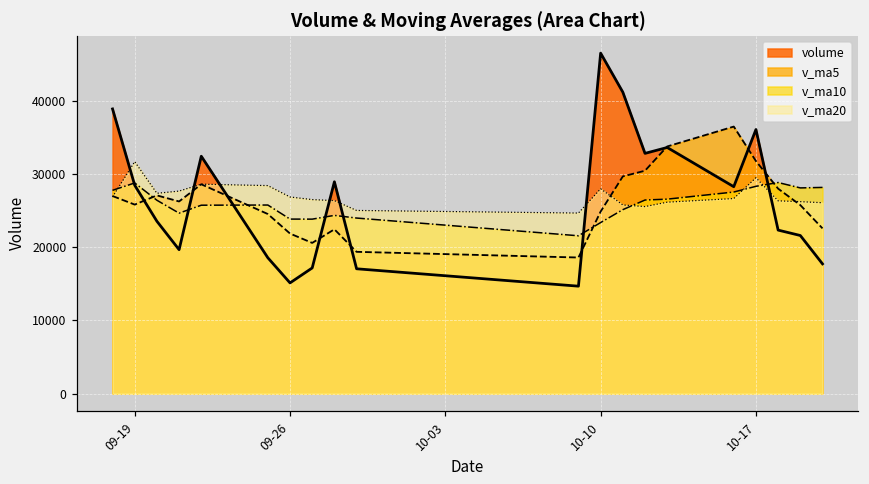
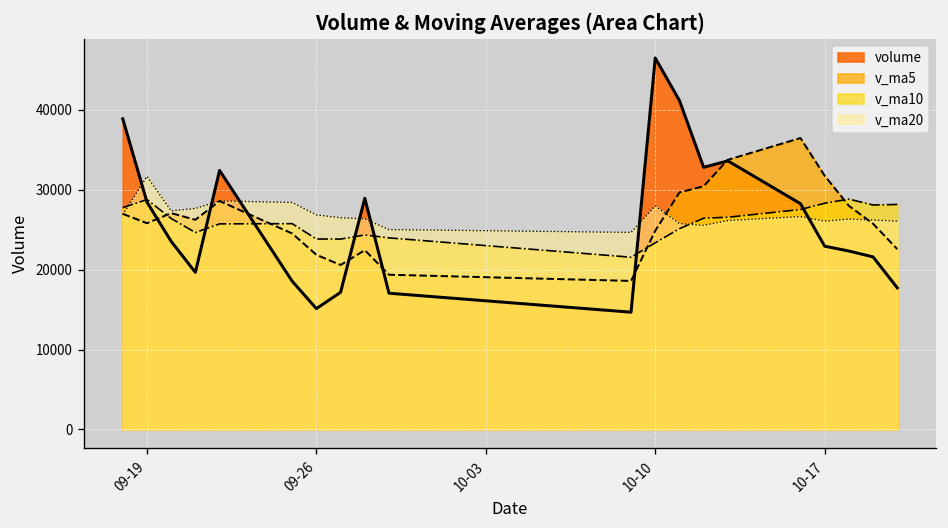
  {
    "volume": {
      "09-26": 15000,
      "10-10": 47000,
-     "10-17": 36000
+     "10-17": 23000
    },
    "v_ma20": {
      "09-19": 32000,
      "09-26": 27000,
      "10-10": 28000,
-     "10-17": 29000
+     "10-17": 26000
    }
  }
